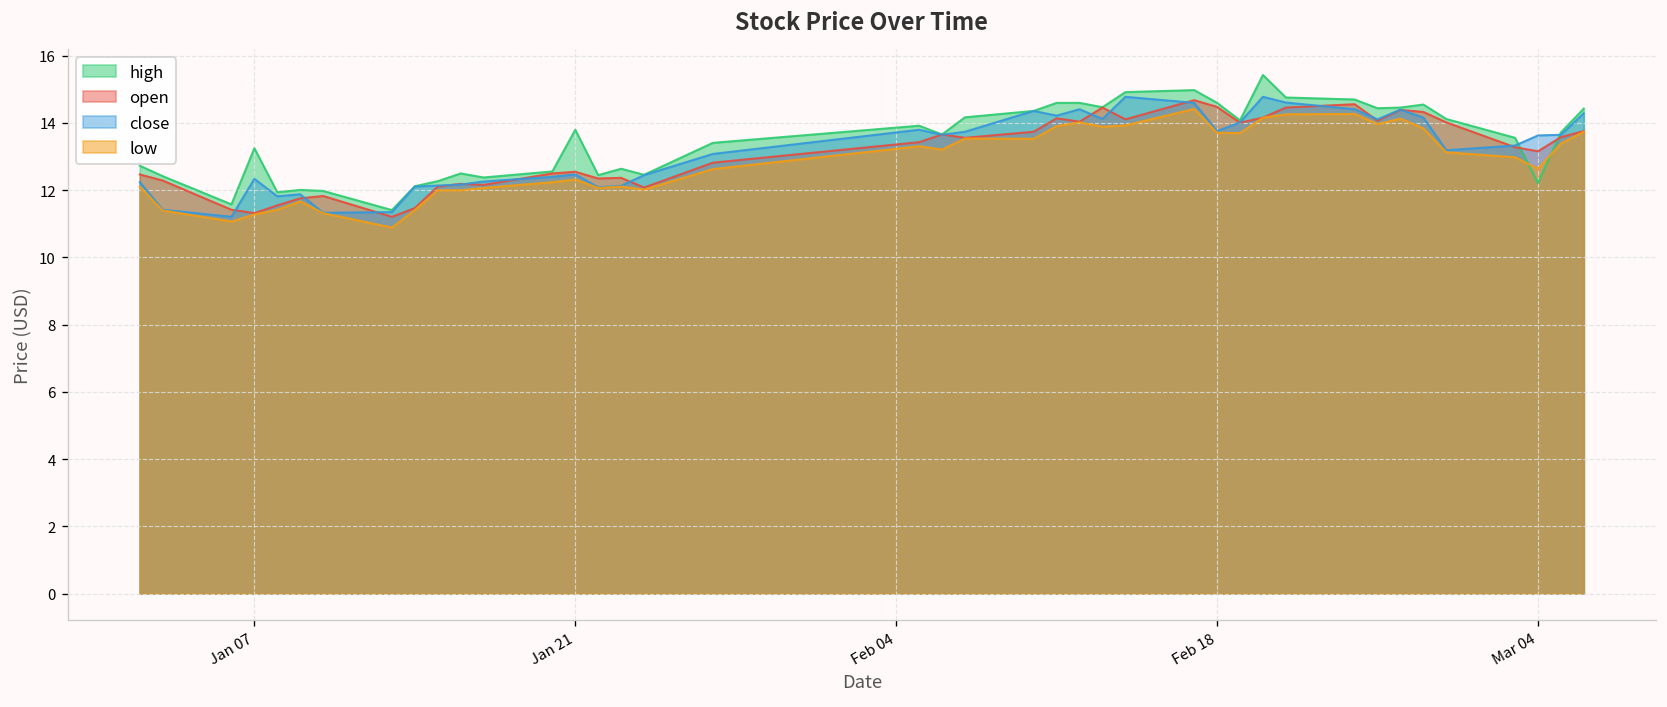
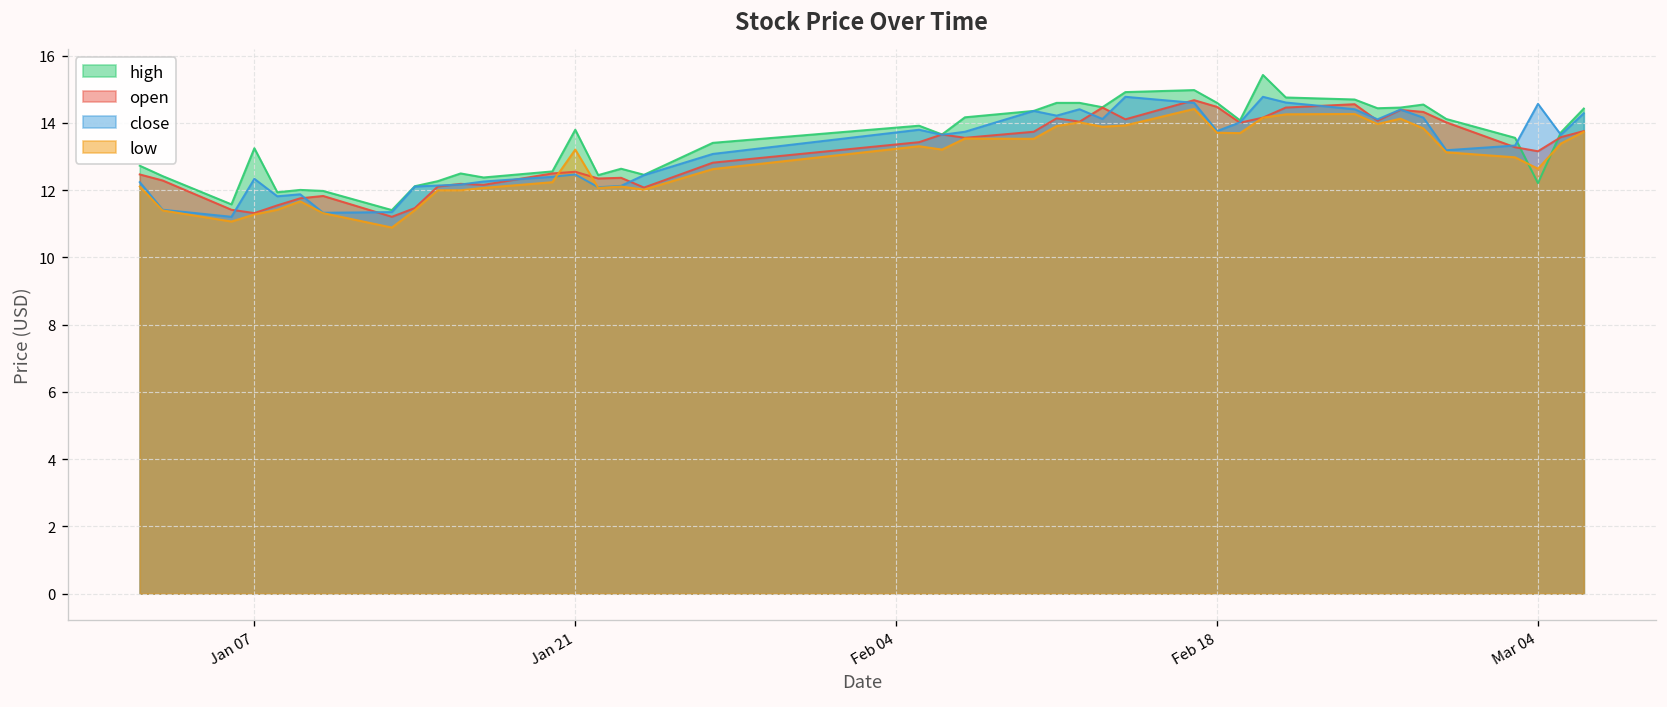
  {
    "high": {
      "Jan 07": 13.3,
      "Jan 21": 13.8,
      "Feb 18": 14.6,
      "Mar 04": 12.2
    },
    "open": {
      "Feb 18": 14.5,
      "Mar 04": 13.2
    },
    "close": {
      "Jan 07": 12.3,
-     "Mar 04": 13.6
+     "Mar 04": 14.6
    },
    "low": {
-     "Jan 21": 12.3,
+     "Jan 21": 13.2,
      "Mar 04": 12.6
    }
  }
